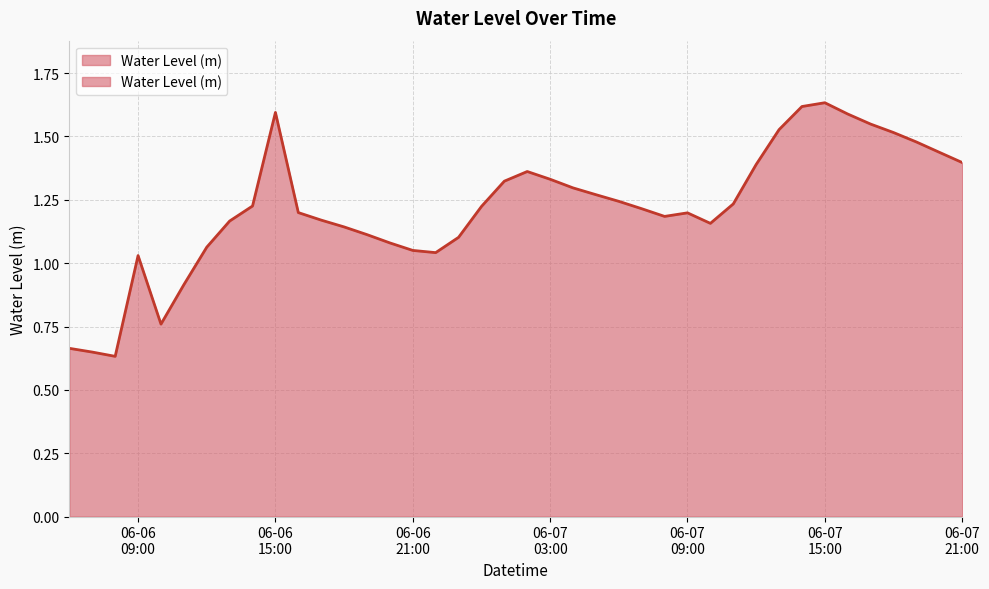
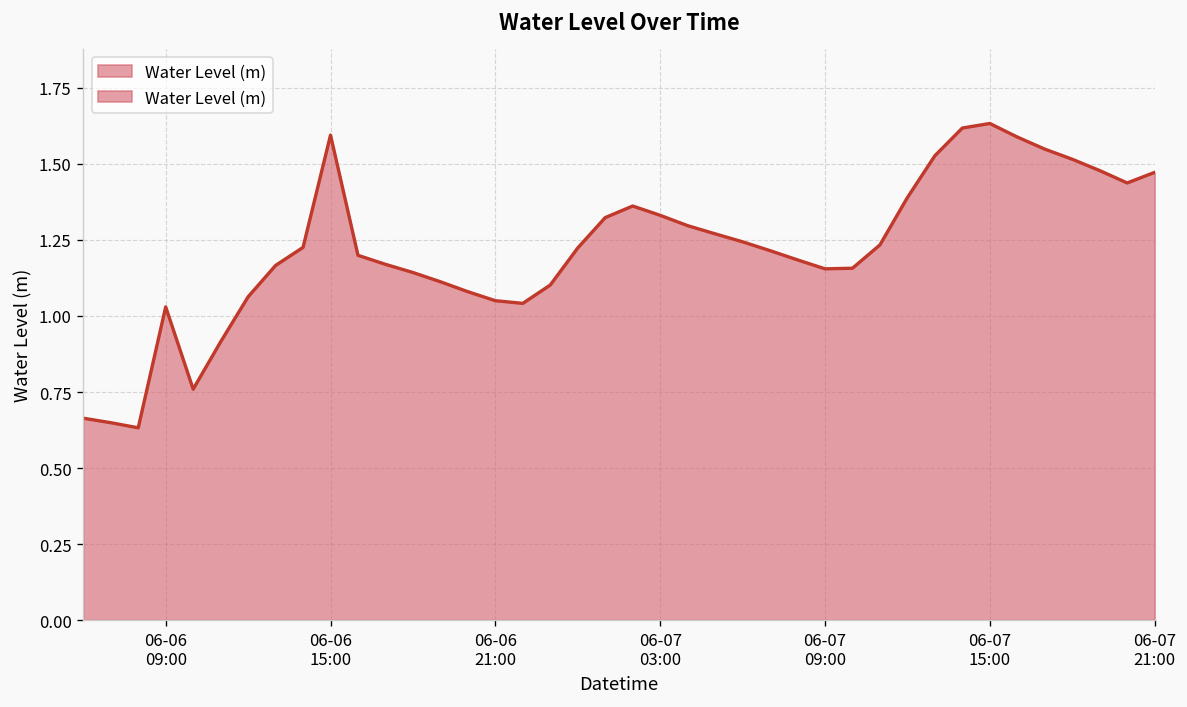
  {
    "06-06 09:00": 1.03,
    "06-06 15:00": 1.59,
    "06-06 21:00": 1.05,
    "06-07 03:00": 1.33,
-   "06-07 09:00": 1.20,
+   "06-07 09:00": 1.16,
    "06-07 15:00": 1.63,
-   "06-07 21:00": 1.40
+   "06-07 21:00": 1.47
  }
